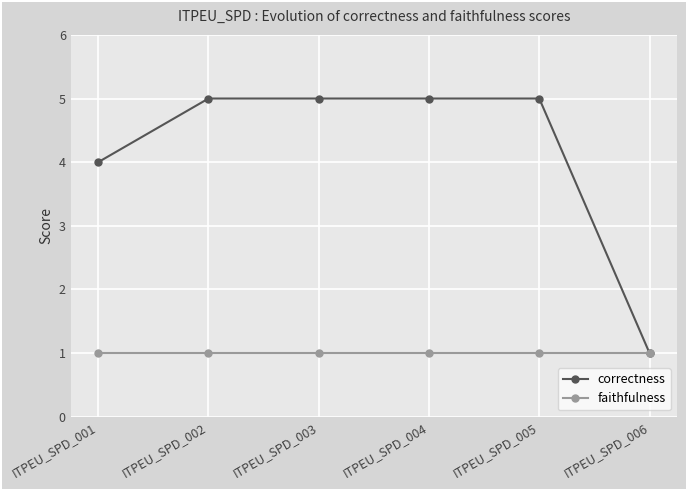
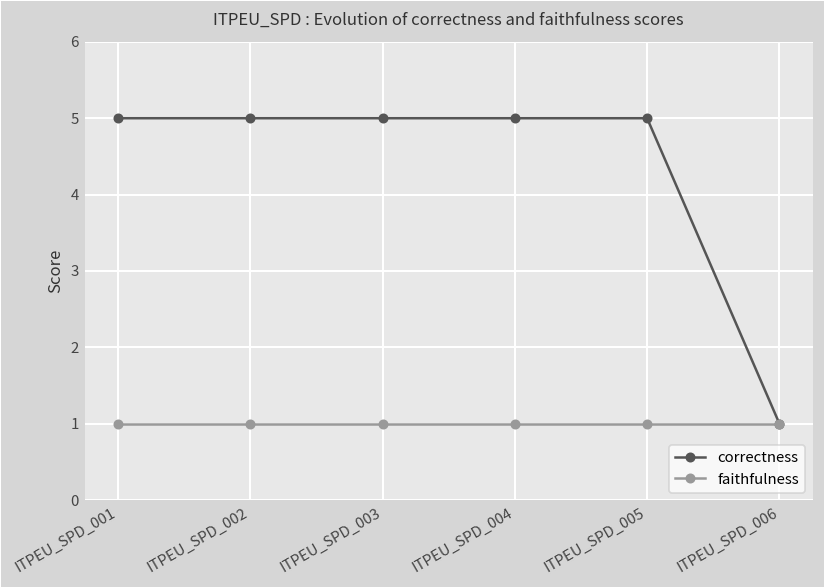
  {
    "correctness": {
-     "ITPEU_SPD_001": 4,
+     "ITPEU_SPD_001": 5,
      "ITPEU_SPD_002": 5,
      "ITPEU_SPD_003": 5,
      "ITPEU_SPD_004": 5,
      "ITPEU_SPD_005": 5
    },
    "faithfulness": {
      "ITPEU_SPD_001": 1,
      "ITPEU_SPD_002": 1,
      "ITPEU_SPD_003": 1,
      "ITPEU_SPD_004": 1,
      "ITPEU_SPD_005": 1
    }
  }
